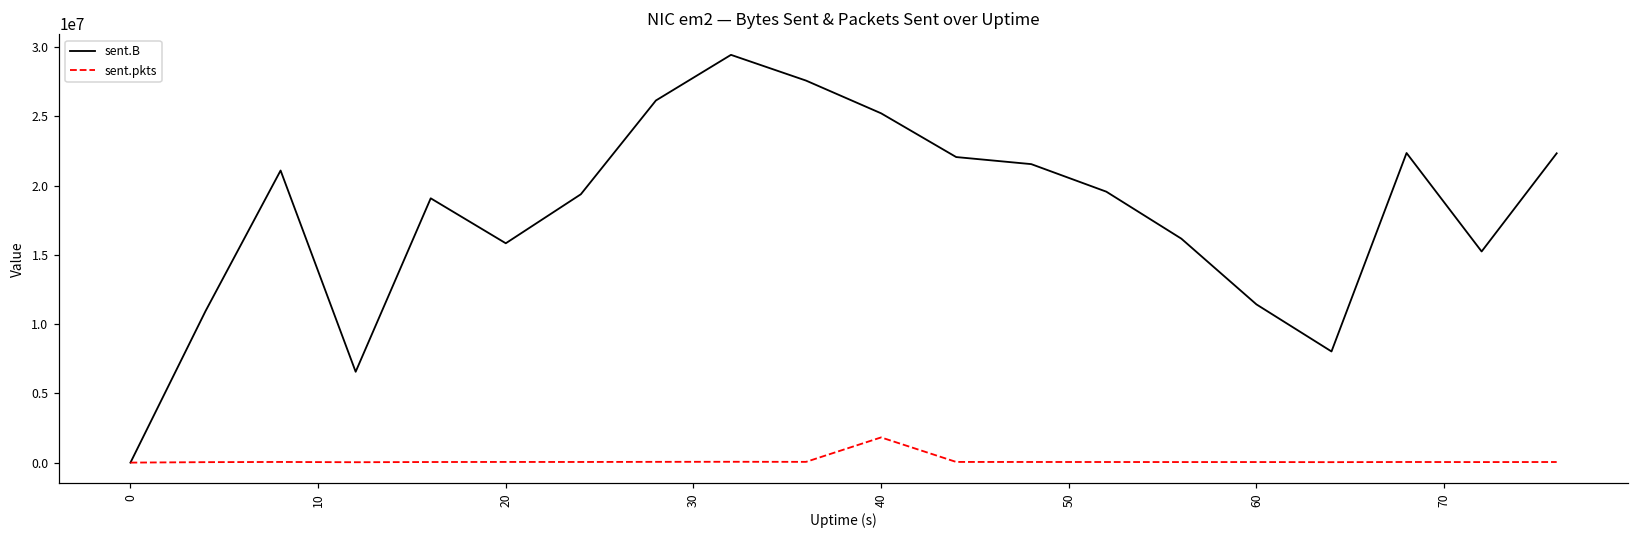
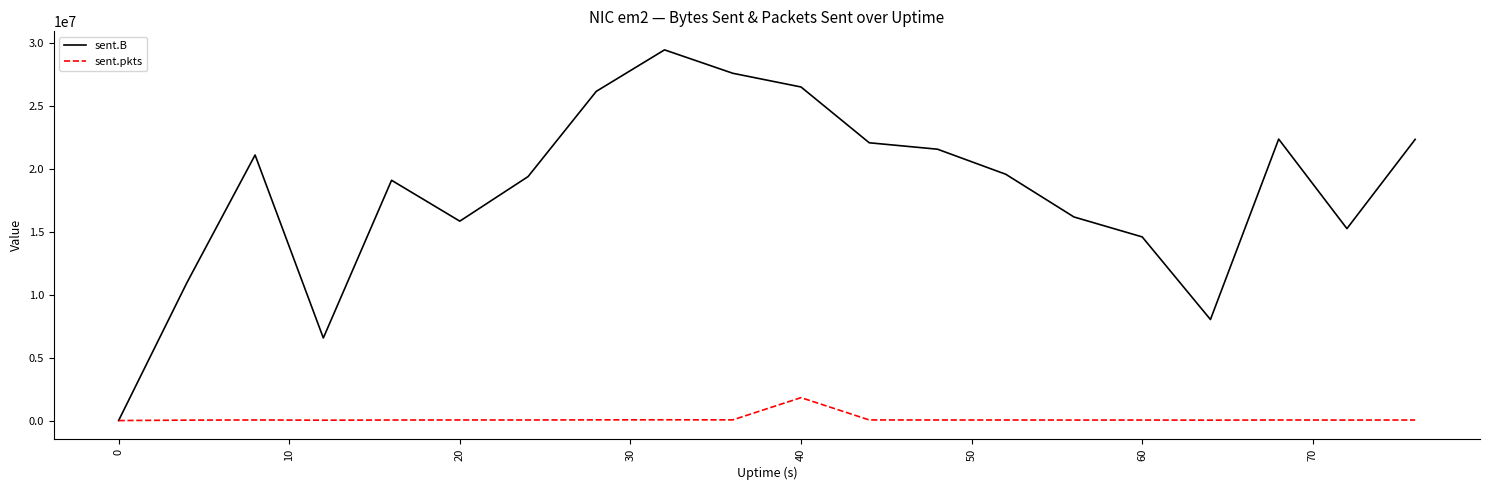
  {
    "sent.B": {
      "20": 15800000,
-     "40": 25200000,
-     "60": 11400000
+     "40": 26500000,
+     "60": 14600000
    },
    "sent.pkts": {
      "20": 0,
      "40": 1800000,
      "60": 0
    }
  }
